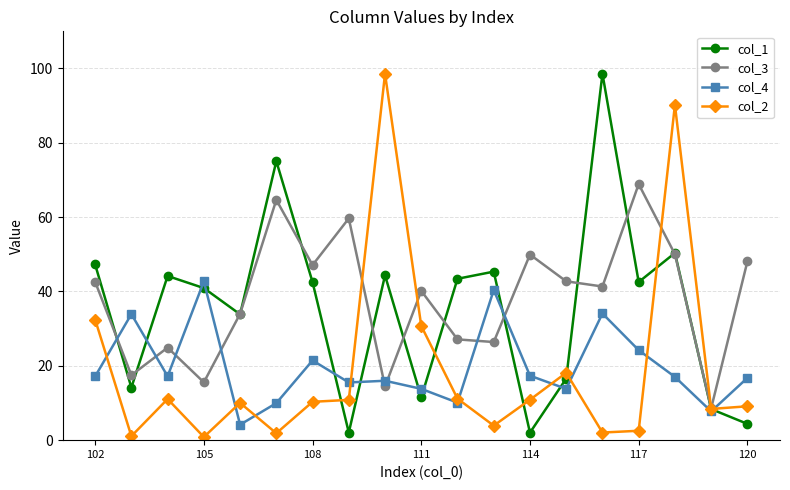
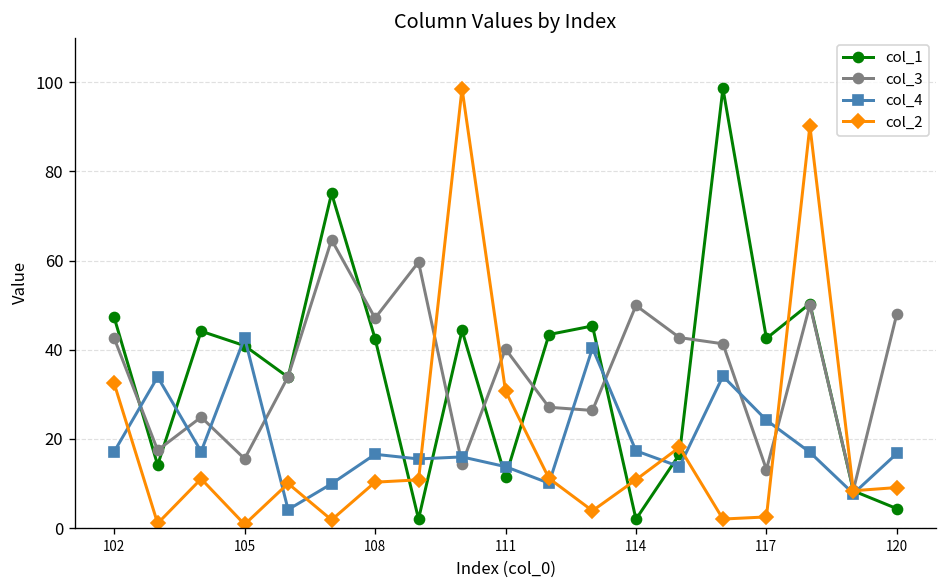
  {
    "col_1": {
      "102": 47,
      "105": 41,
      "108": 43,
      "111": 12,
      "114": 2,
      "117": 43,
      "120": 4
    },
    "col_3": {
      "102": 43,
      "105": 16,
      "108": 47,
      "111": 40,
      "114": 50,
-     "117": 69,
+     "117": 13,
      "120": 48
    },
    "col_4": {
      "102": 17,
      "105": 43,
-     "108": 21,
+     "108": 17,
      "111": 14,
      "114": 17,
      "117": 24,
      "120": 17
    },
    "col_2": {
      "102": 32,
      "105": 1,
      "108": 10,
      "111": 31,
      "114": 11,
      "117": 3,
      "120": 9
    }
  }
